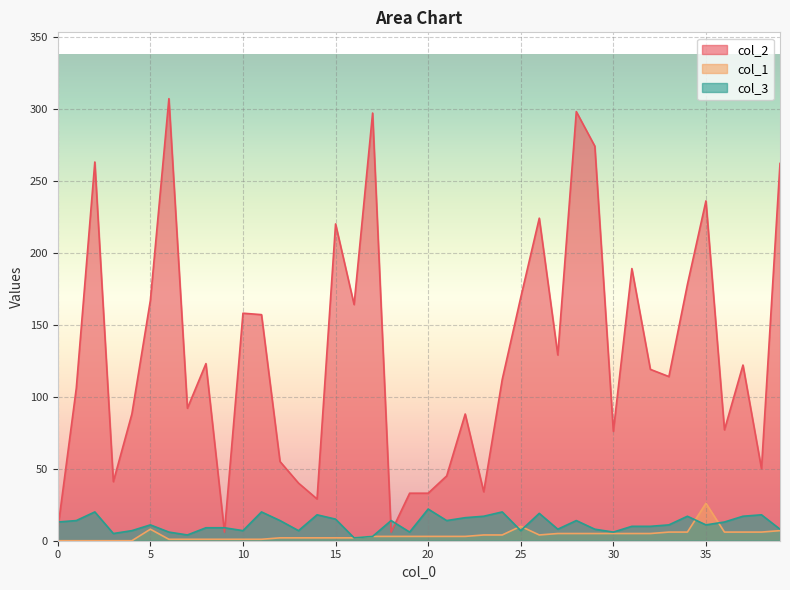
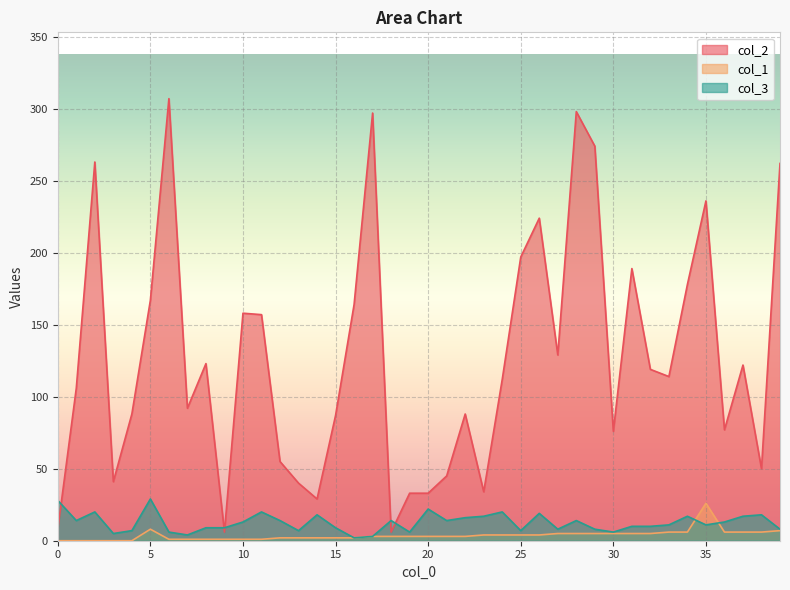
  {
    "col_2": {
      "0": 8,
      "5": 167,
      "10": 158,
-     "15": 220,
+     "15": 87,
      "20": 33,
-     "25": 169,
+     "25": 197,
      "30": 76,
      "35": 236
    },
    "col_1": {
      "0": 0,
      "5": 8,
      "10": 1,
      "15": 2,
      "20": 3,
-     "25": 10,
+     "25": 4,
      "35": 26
    },
    "col_3": {
-     "0": 13,
-     "5": 11,
-     "10": 7,
-     "15": 15,
+     "0": 28,
+     "5": 29,
+     "10": 13,
+     "15": 9,
      "20": 22,
      "25": 7,
      "35": 11
    }
  }
